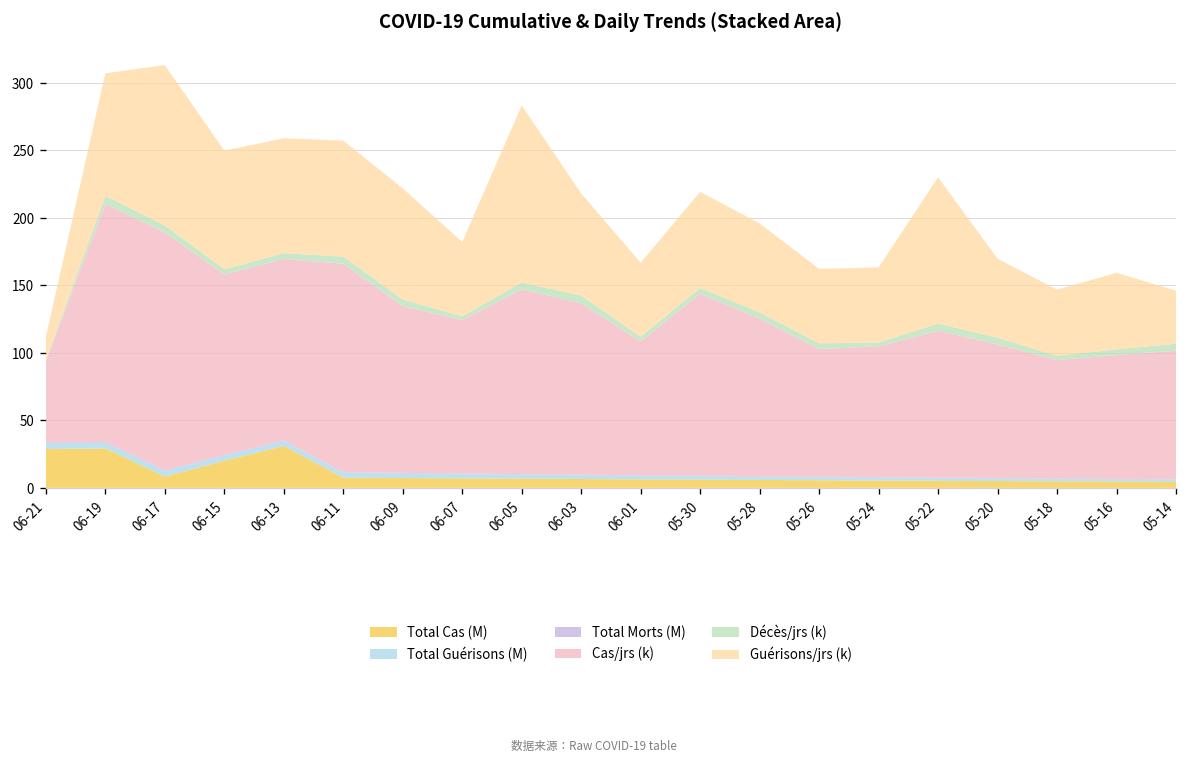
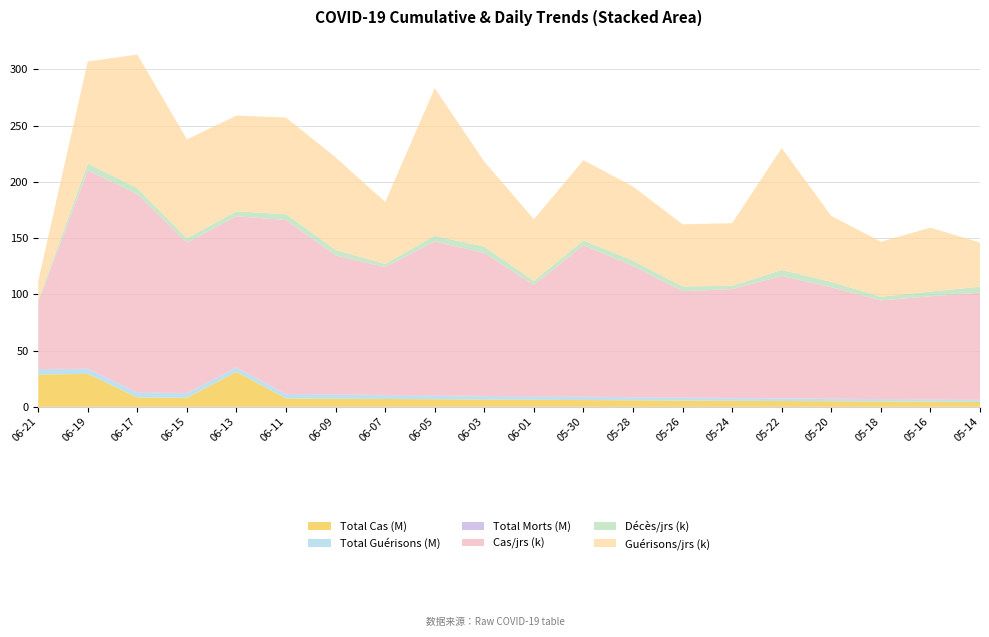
  {
    "Total Cas (M)": {
      "06-21": 29,
      "06-19": 29,
      "06-17": 8,
-     "06-15": 20,
+     "06-15": 8,
      "06-13": 31,
      "06-11": 8,
      "06-09": 7,
      "06-07": 7,
      "06-05": 7,
      "06-03": 7,
      "06-01": 6,
      "05-30": 6,
      "05-28": 6,
      "05-26": 6
    }
  }
